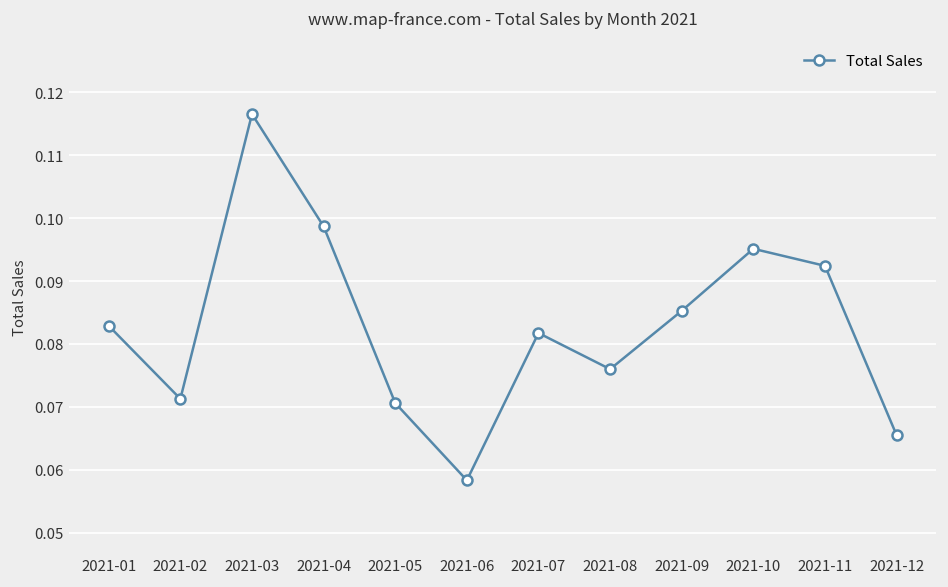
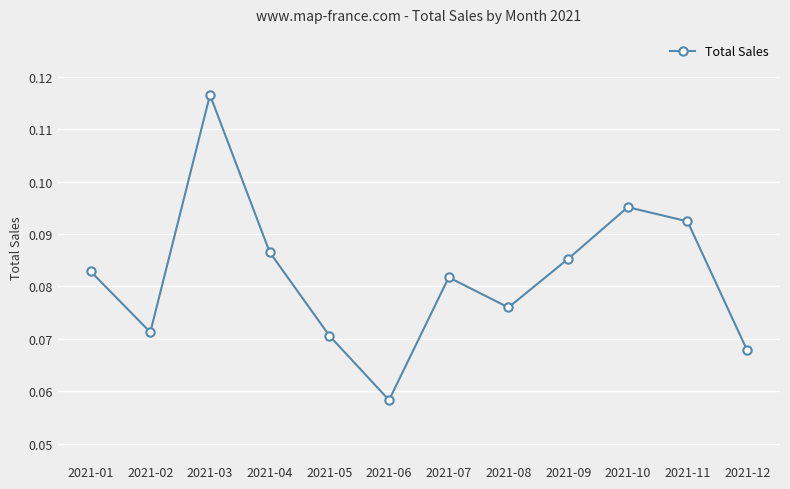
  {
    "2021-01": 0.083,
    "2021-02": 0.071,
    "2021-03": 0.117,
-   "2021-04": 0.099,
+   "2021-04": 0.087,
    "2021-05": 0.071,
    "2021-06": 0.058,
    "2021-07": 0.082,
    "2021-08": 0.076,
    "2021-09": 0.085,
    "2021-10": 0.095,
    "2021-11": 0.092,
-   "2021-12": 0.065
+   "2021-12": 0.068
  }
